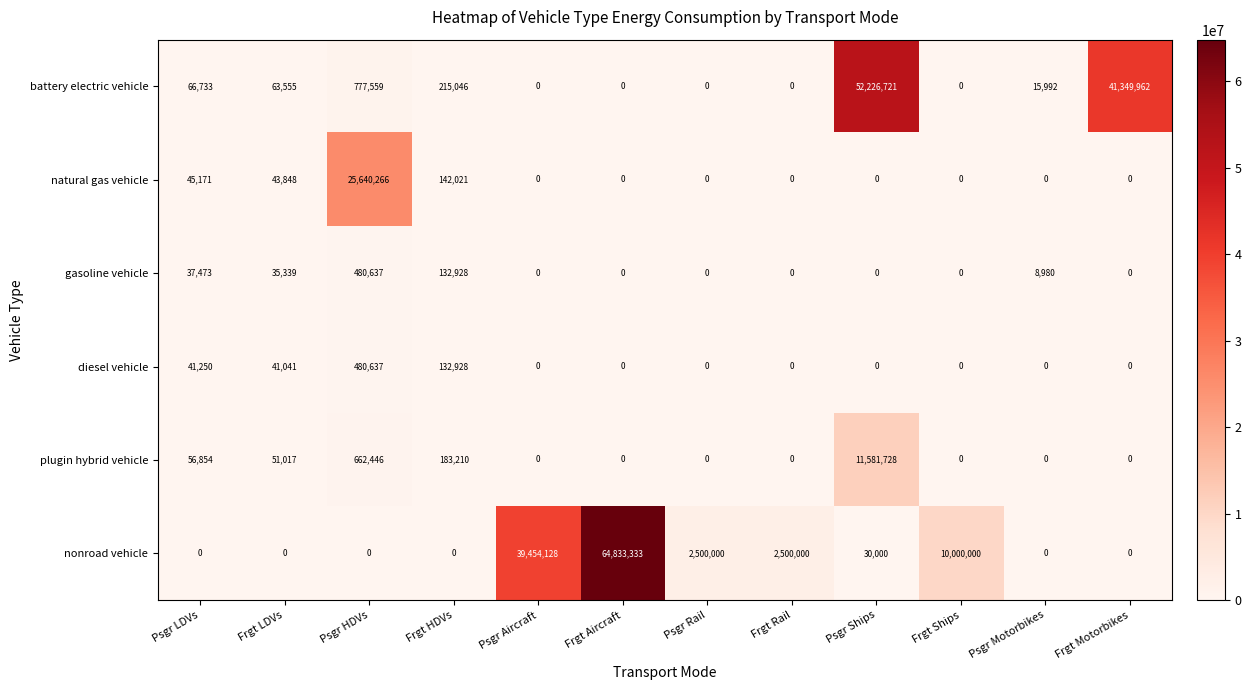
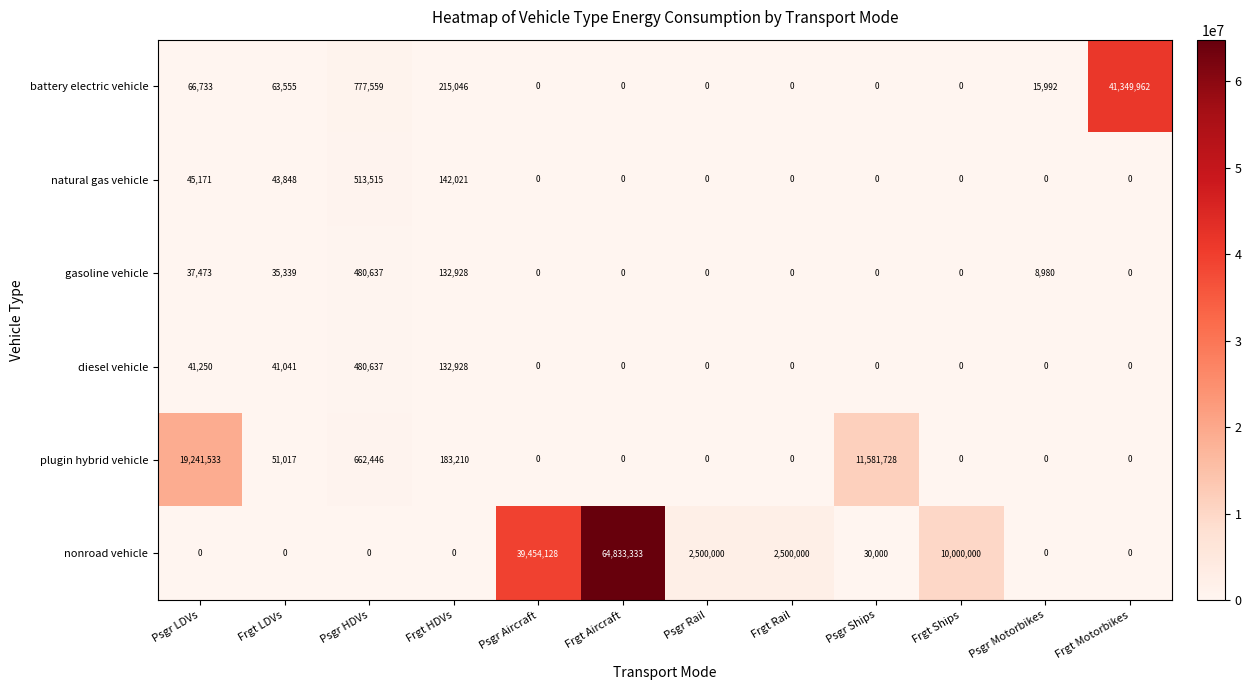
  {
    "battery electric vehicle": {
      "Psgr LDVs": "66,733",
      "Frgt LDVs": "63,555",
      "Psgr HDVs": "777,559",
      "Frgt HDVs": "215,046",
      "Psgr Aircraft": "0",
      "Frgt Aircraft": "0",
      "Psgr Rail": "0",
      "Frgt Rail": "0",
-     "Psgr Ships": "52,226,721",
+     "Psgr Ships": "0",
      "Frgt Ships": "0",
      "Psgr Motorbikes": "15,992",
      "Frgt Motorbikes": "41,349,962"
    },
    "natural gas vehicle": {
      "Psgr LDVs": "45,171",
      "Frgt LDVs": "43,848",
-     "Psgr HDVs": "25,640,266",
+     "Psgr HDVs": "513,515",
      "Frgt HDVs": "142,021",
      "Psgr Aircraft": "0",
      "Frgt Aircraft": "0",
      "Psgr Rail": "0",
      "Frgt Rail": "0",
      "Psgr Ships": "0",
      "Frgt Ships": "0",
      "Psgr Motorbikes": "0",
      "Frgt Motorbikes": "0"
    },
    "gasoline vehicle": {
      "Psgr LDVs": "37,473",
      "Frgt LDVs": "35,339",
      "Psgr HDVs": "480,637",
      "Frgt HDVs": "132,928",
      "Psgr Aircraft": "0",
      "Frgt Aircraft": "0",
      "Psgr Rail": "0",
      "Frgt Rail": "0",
      "Psgr Ships": "0",
      "Frgt Ships": "0",
      "Psgr Motorbikes": "8,980",
      "Frgt Motorbikes": "0"
    },
    "diesel vehicle": {
      "Psgr LDVs": "41,250",
      "Frgt LDVs": "41,041",
      "Psgr HDVs": "480,637",
      "Frgt HDVs": "132,928",
      "Psgr Aircraft": "0",
      "Frgt Aircraft": "0",
      "Psgr Rail": "0",
      "Frgt Rail": "0",
      "Psgr Ships": "0",
      "Frgt Ships": "0",
      "Psgr Motorbikes": "0",
      "Frgt Motorbikes": "0"
    },
    "plugin hybrid vehicle": {
-     "Psgr LDVs": "56,854",
+     "Psgr LDVs": "19,241,533",
      "Frgt LDVs": "51,017",
      "Psgr HDVs": "662,446",
      "Frgt HDVs": "183,210",
      "Psgr Aircraft": "0",
      "Frgt Aircraft": "0",
      "Psgr Rail": "0",
      "Frgt Rail": "0",
      "Psgr Ships": "11,581,728",
      "Frgt Ships": "0",
      "Psgr Motorbikes": "0",
      "Frgt Motorbikes": "0"
    },
    "nonroad vehicle": {
      "Psgr LDVs": "0",
      "Frgt LDVs": "0",
      "Psgr HDVs": "0",
      "Frgt HDVs": "0",
      "Psgr Aircraft": "39,454,128",
      "Frgt Aircraft": "64,833,333",
      "Psgr Rail": "2,500,000",
      "Frgt Rail": "2,500,000",
      "Psgr Ships": "30,000",
      "Frgt Ships": "10,000,000",
      "Psgr Motorbikes": "0",
      "Frgt Motorbikes": "0"
    }
  }
